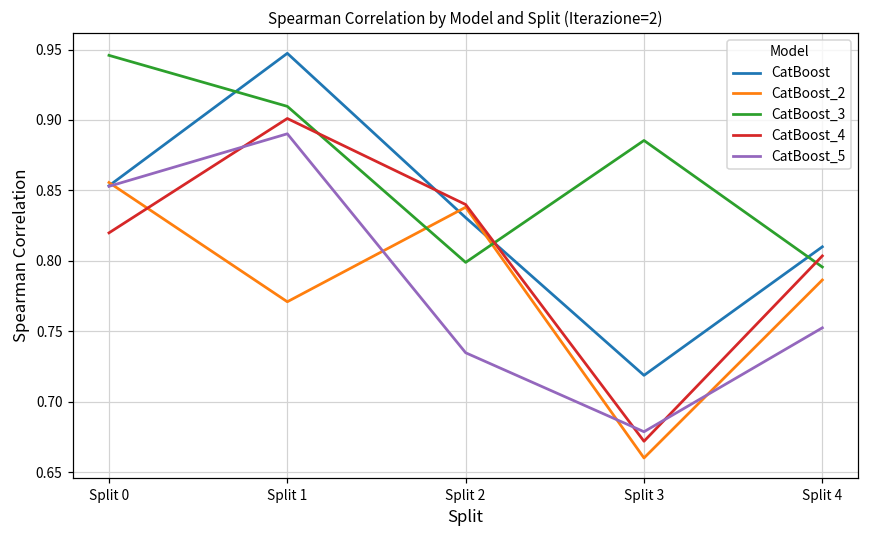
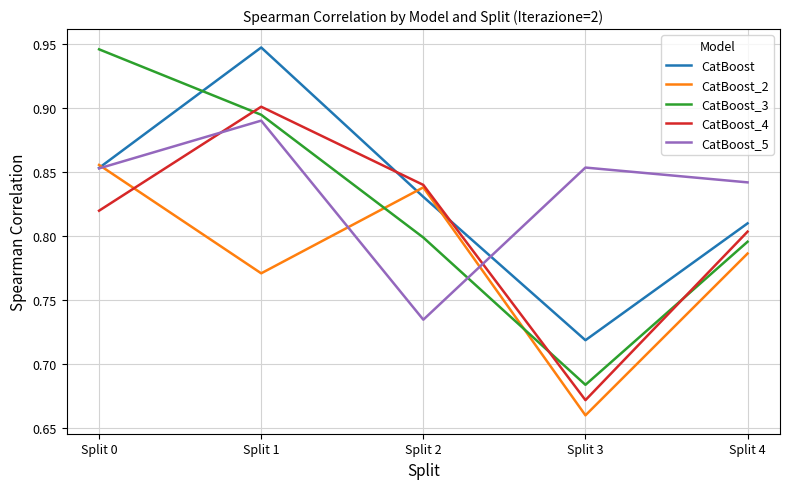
  {
    "CatBoost": {
      "Split 1": 0.947,
      "Split 2": 0.831,
      "Split 3": 0.719,
      "Split 4": 0.810
    },
    "CatBoost_2": {
      "Split 0": 0.856,
      "Split 1": 0.771,
      "Split 3": 0.660,
      "Split 4": 0.786
    },
    "CatBoost_3": {
      "Split 0": 0.946,
-     "Split 1": 0.910,
+     "Split 1": 0.895,
      "Split 2": 0.799,
-     "Split 3": 0.885,
+     "Split 3": 0.684,
      "Split 4": 0.796
    },
    "CatBoost_4": {
      "Split 0": 0.820,
      "Split 1": 0.901,
      "Split 3": 0.672,
      "Split 4": 0.804
    },
    "CatBoost_5": {
      "Split 1": 0.890,
      "Split 2": 0.735,
-     "Split 3": 0.679,
-     "Split 4": 0.753
+     "Split 3": 0.854,
+     "Split 4": 0.842
    }
  }
